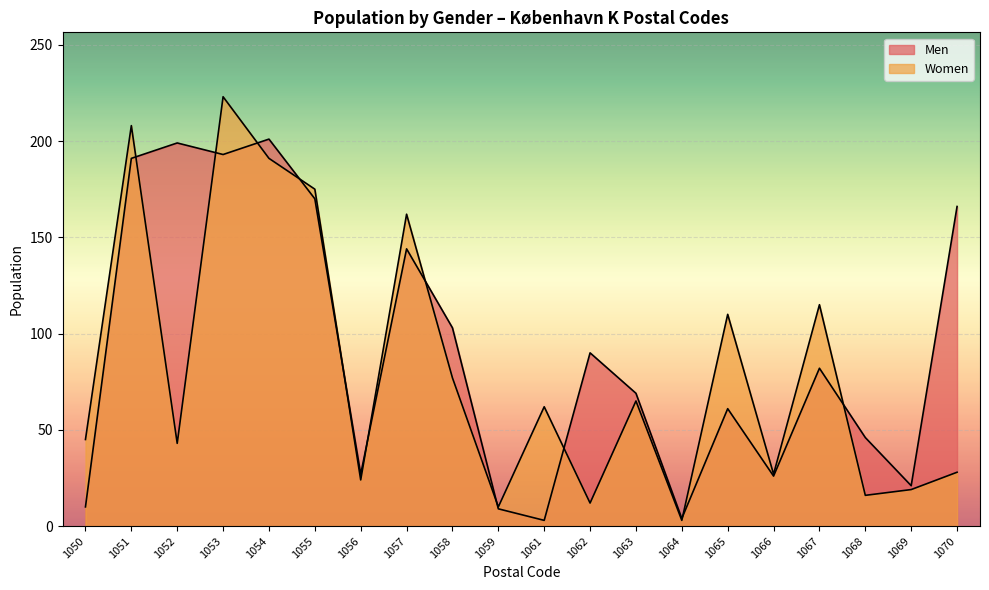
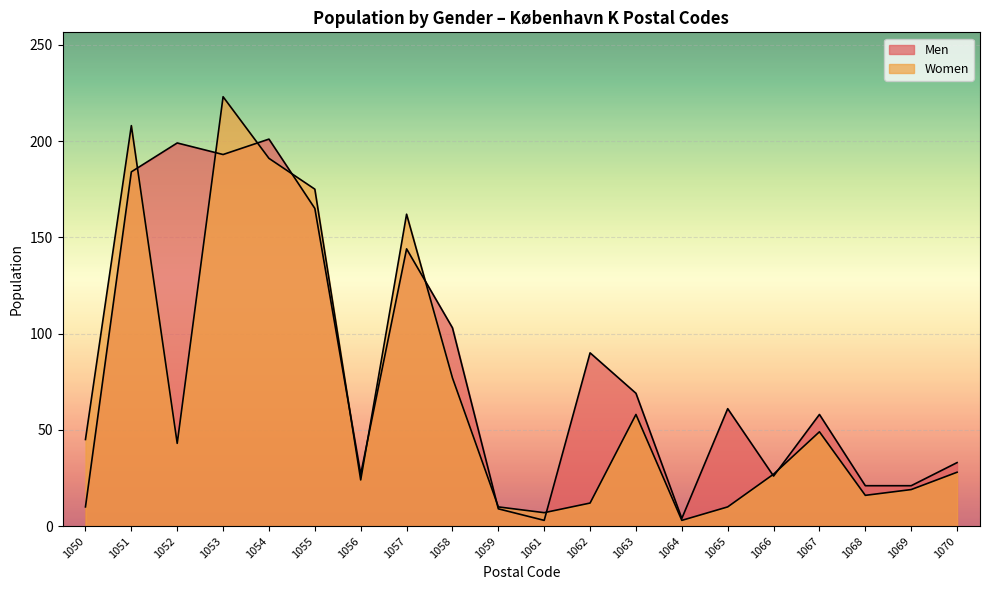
  {
    "Men": {
      "1050": 10,
-     "1051": 191,
+     "1051": 184,
      "1052": 199,
      "1053": 193,
      "1054": 201,
-     "1055": 170,
+     "1055": 165,
      "1056": 27,
      "1057": 144,
      "1058": 103,
      "1061": 3,
      "1062": 90,
      "1063": 69,
      "1065": 61,
-     "1067": 82,
-     "1068": 46,
+     "1067": 58,
+     "1068": 21,
      "1069": 21,
-     "1070": 166
+     "1070": 33
    },
    "Women": {
      "1050": 45,
      "1051": 208,
      "1052": 43,
      "1053": 223,
      "1054": 191,
      "1055": 175,
      "1056": 24,
      "1057": 162,
      "1058": 77,
-     "1061": 62,
+     "1061": 7,
      "1062": 12,
-     "1063": 65,
-     "1065": 110,
-     "1067": 115,
+     "1063": 58,
+     "1065": 10,
+     "1067": 49,
      "1068": 16,
      "1069": 19,
      "1070": 28
    }
  }
